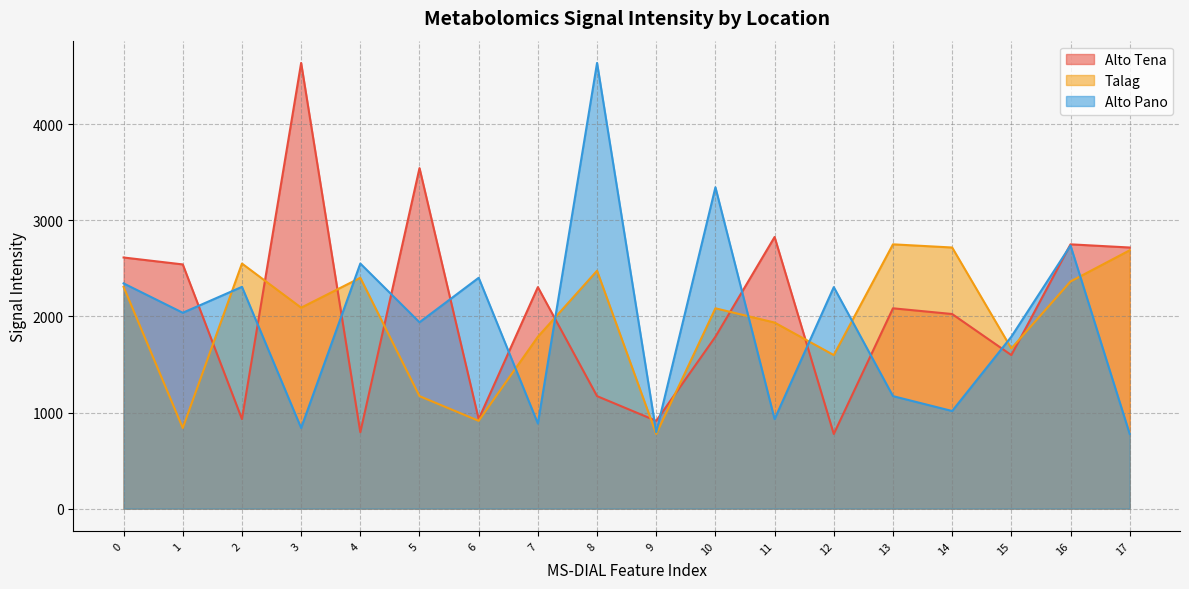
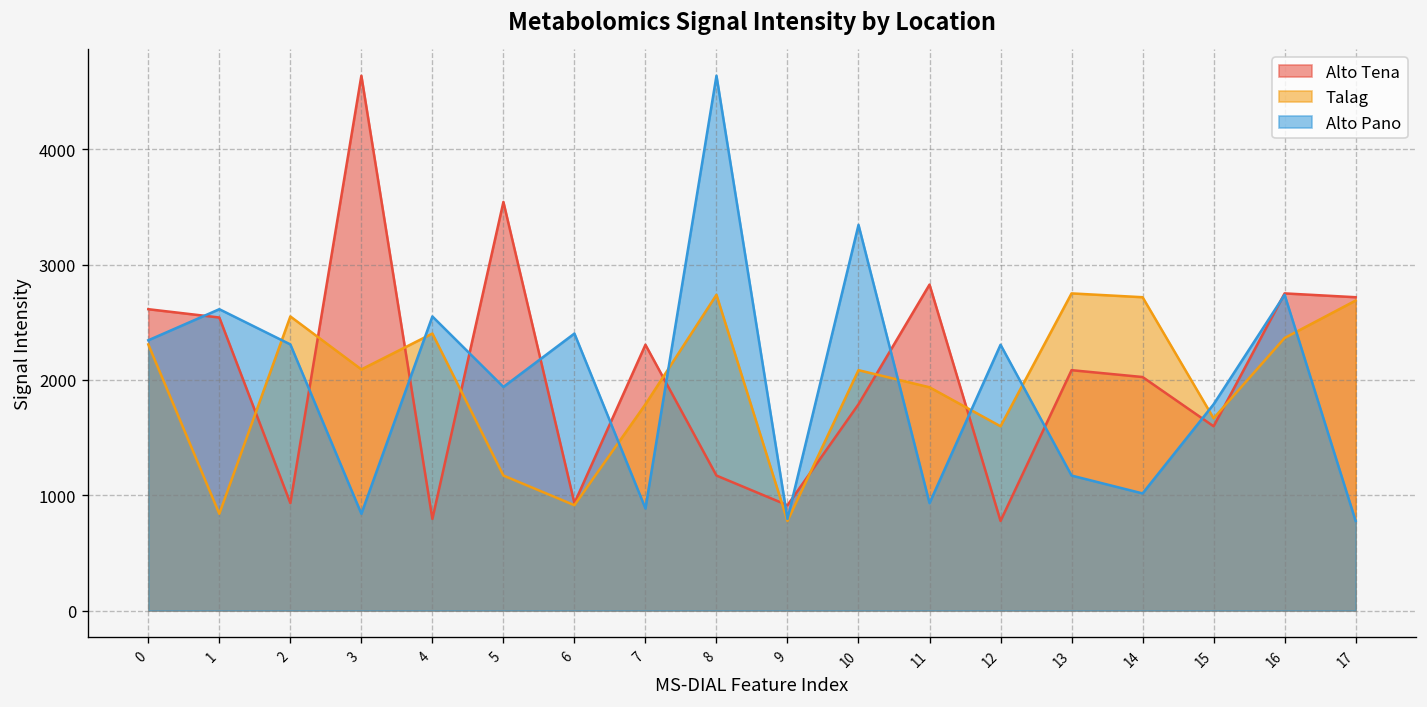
  {
    "Alto Tena": {
      "0": 2600,
      "1": 2500,
      "2": 900,
      "3": 4600,
      "4": 800,
      "5": 3500,
      "7": 2300,
      "8": 1200,
      "9": 900,
      "10": 1800,
      "11": 2800,
      "12": 800,
      "13": 2100,
      "14": 2000,
      "15": 1600,
      "17": 2700
    },
    "Talag": {
      "0": 2300,
      "1": 800,
      "2": 2600,
      "3": 2100,
      "4": 2400,
      "5": 1200,
      "7": 1800,
-     "8": 2500,
+     "8": 2700,
      "10": 2100,
      "11": 1900,
      "12": 1600,
      "13": 2800,
      "14": 2700,
      "15": 1700,
      "16": 2400,
      "17": 2700
    },
    "Alto Pano": {
      "0": 2300,
-     "1": 2000,
+     "1": 2600,
      "2": 2300,
      "3": 800,
      "4": 2600,
      "5": 1900,
      "6": 2400,
      "7": 900,
      "8": 4600,
      "10": 3300,
      "11": 900,
      "12": 2300,
      "13": 1200,
      "14": 1000,
      "15": 1800,
      "17": 800
    }
  }
